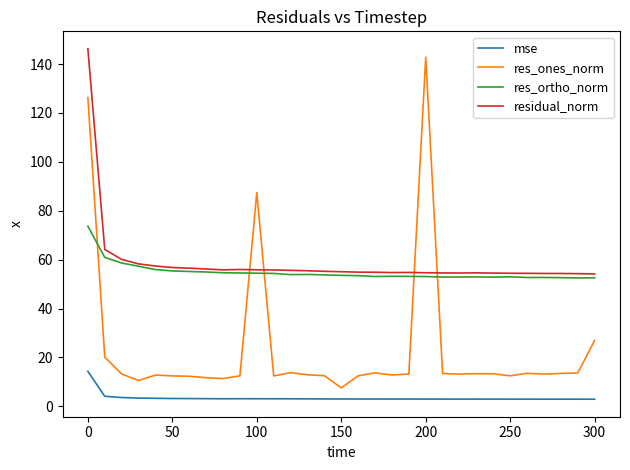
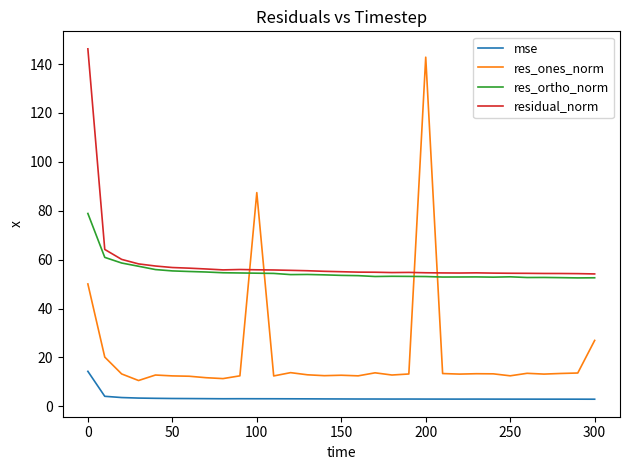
  {
    "mse": {
      "0": 14,
      "50": 3,
      "100": 3,
      "150": 3,
      "200": 3,
      "250": 3,
      "300": 3
    },
    "res_ones_norm": {
-     "0": 126,
+     "0": 50,
      "50": 12,
      "100": 87,
-     "150": 8,
+     "150": 13,
      "200": 143,
      "250": 13,
      "300": 27
    },
    "res_ortho_norm": {
-     "0": 74,
+     "0": 79,
      "50": 55,
      "100": 54,
      "150": 54,
      "200": 53,
      "250": 53,
      "300": 53
    },
    "residual_norm": {
      "0": 146,
      "50": 57,
      "100": 56,
      "150": 55,
      "200": 55,
      "250": 54,
      "300": 54
    }
  }
